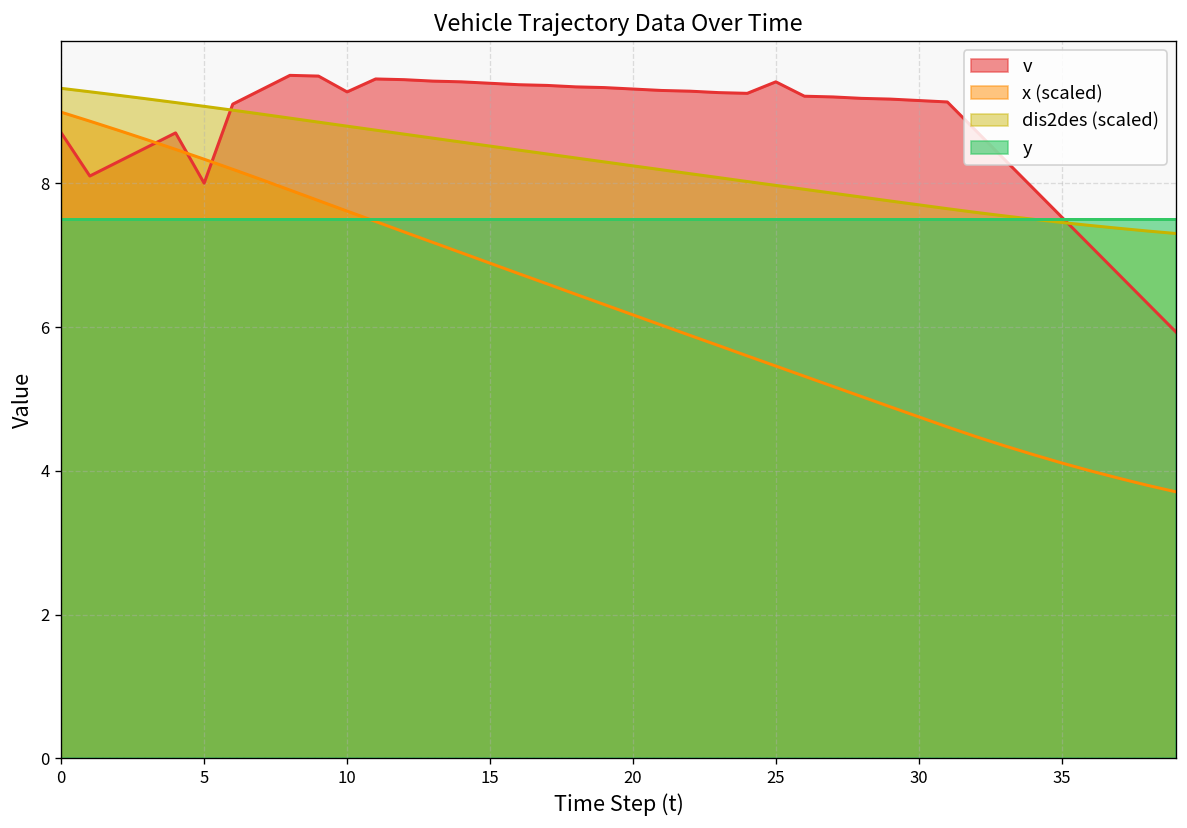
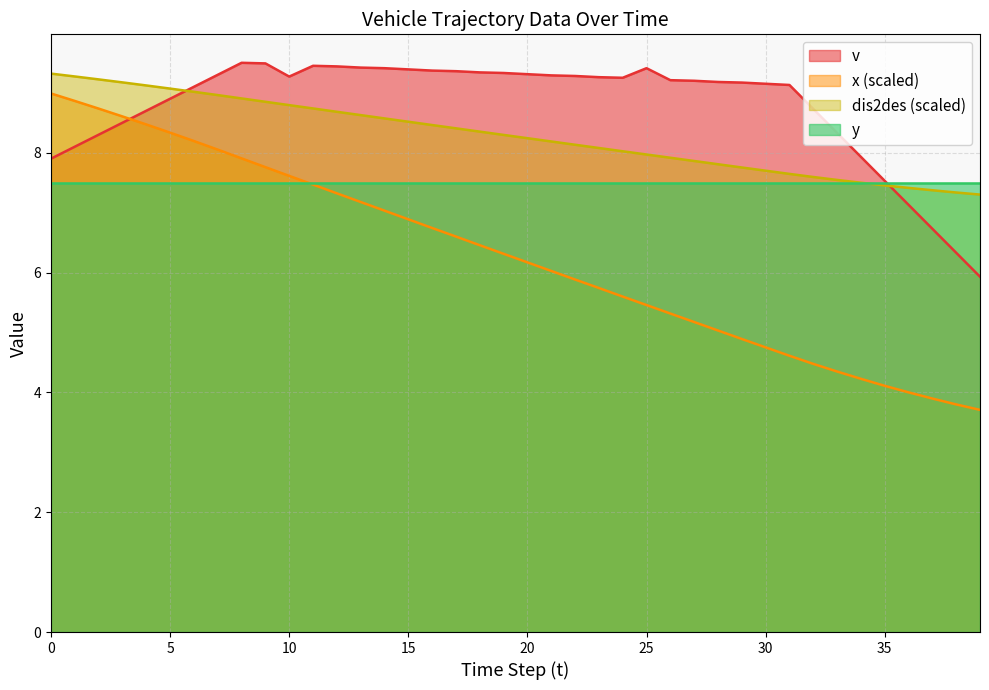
  {
    "v": {
-     "0": 8.7,
-     "5": 8.0,
+     "0": 7.9,
+     "5": 8.9,
      "10": 9.3,
      "15": 9.4,
      "20": 9.3,
      "25": 9.4,
      "30": 9.2
    },
    "y": {
      "0": 7.5,
      "5": 7.5,
      "10": 7.5,
      "15": 7.5,
      "20": 7.5,
      "25": 7.5,
      "30": 7.5
    }
  }
